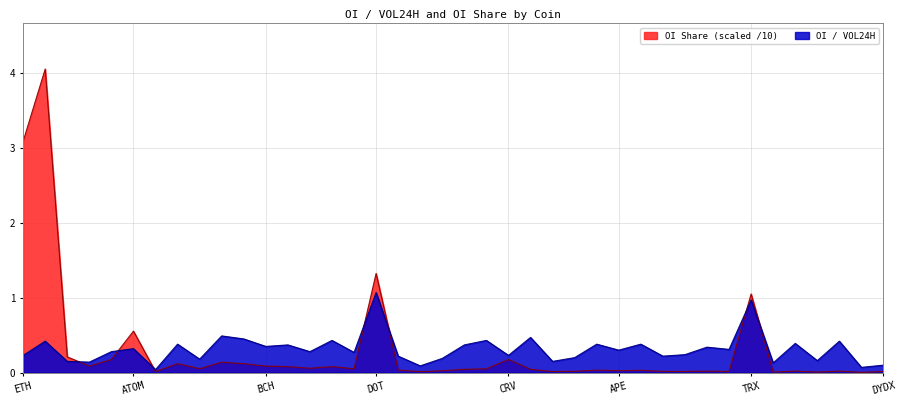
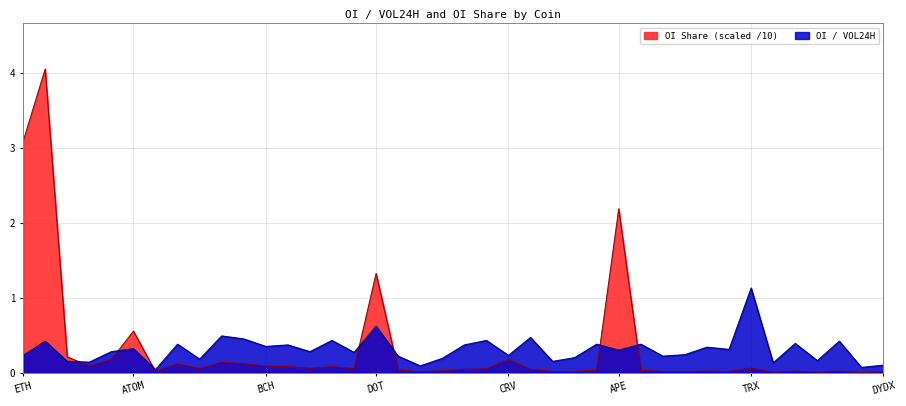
  {
    "OI Share (scaled /10)": {
      "ETH": 3.1,
      "ATOM": 0.6,
      "BCH": 0.1,
      "DOT": 1.3,
      "CRV": 0.2,
-     "APE": 0.0,
-     "TRX": 1.1,
+     "APE": 2.2,
+     "TRX": 0.1,
      "DYDX": 0.0
    },
    "OI / VOL24H": {
      "ETH": 0.2,
      "ATOM": 0.3,
      "BCH": 0.4,
-     "DOT": 1.1,
+     "DOT": 0.6,
      "CRV": 0.2,
      "APE": 0.3,
-     "TRX": 1.0,
+     "TRX": 1.1,
      "DYDX": 0.1
    }
  }
